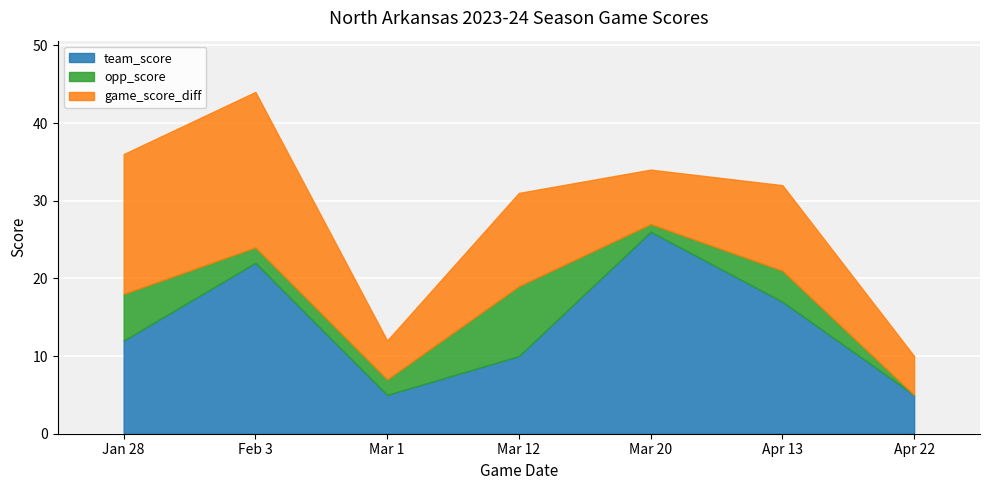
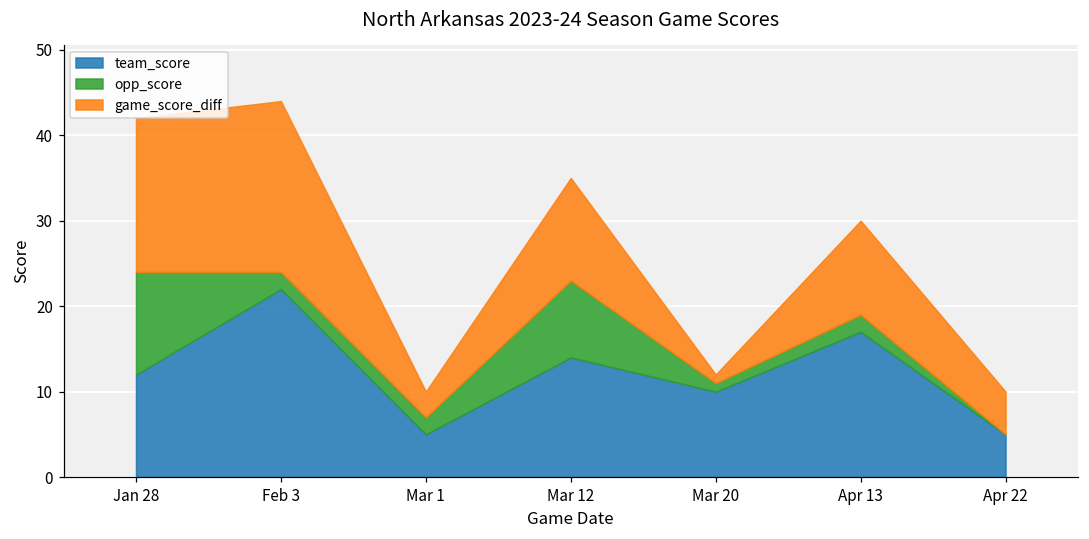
  {
    "team_score": {
      "Jan 28": 12,
      "Feb 3": 22,
      "Mar 1": 5,
-     "Mar 12": 10,
-     "Mar 20": 26,
+     "Mar 12": 14,
+     "Mar 20": 10,
      "Apr 13": 17
    },
    "opp_score": {
-     "Jan 28": 6,
+     "Jan 28": 12,
      "Feb 3": 2,
      "Mar 1": 2,
      "Mar 12": 9,
      "Mar 20": 1,
-     "Apr 13": 4
+     "Apr 13": 2
    },
    "game_score_diff": {
      "Feb 3": 20,
-     "Mar 1": 5,
+     "Mar 1": 3,
      "Mar 12": 12,
-     "Mar 20": 7,
+     "Mar 20": 1,
      "Apr 13": 11,
      "Apr 22": 5
    }
  }
